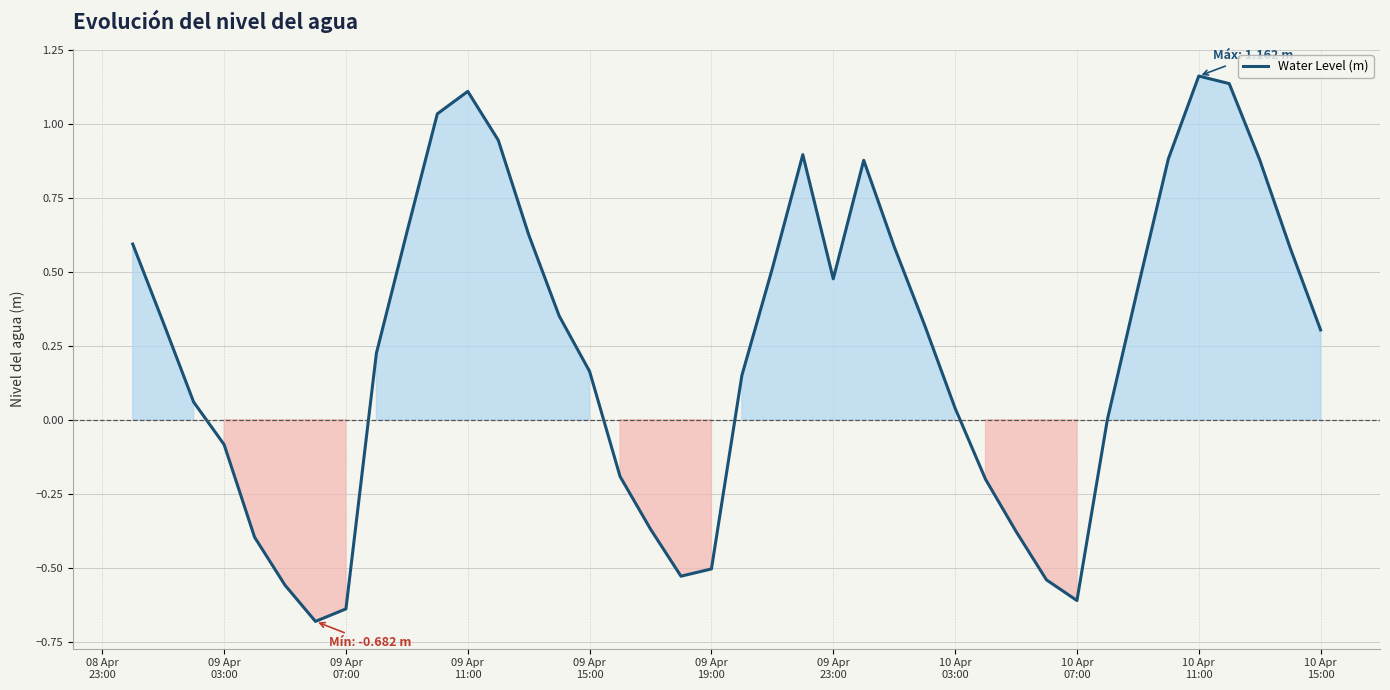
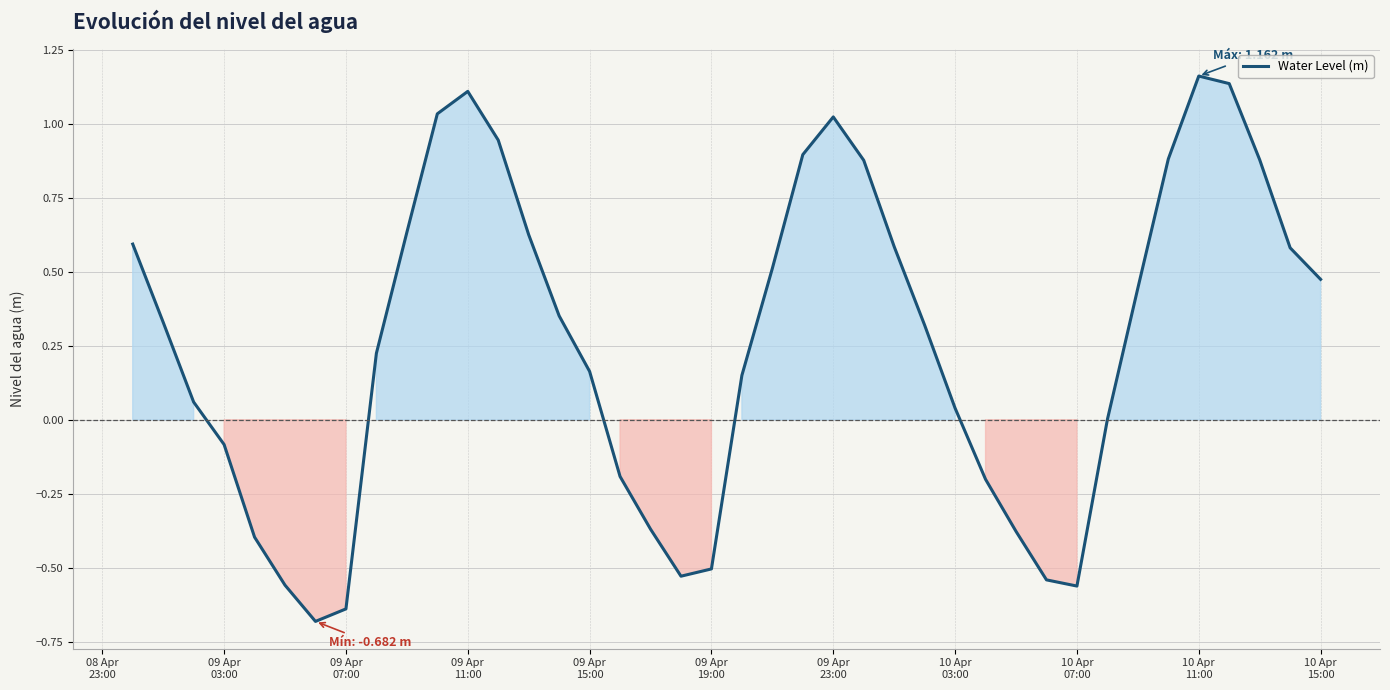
  {
    "09 Apr 03:00": -0.08,
    "09 Apr 07:00": -0.64,
    "09 Apr 11:00": 1.11,
    "09 Apr 15:00": 0.16,
    "09 Apr 19:00": -0.50,
-   "09 Apr 23:00": 0.48,
+   "09 Apr 23:00": 1.02,
    "10 Apr 03:00": 0.04,
-   "10 Apr 07:00": -0.61,
-   "10 Apr 15:00": 0.30
+   "10 Apr 07:00": -0.56,
+   "10 Apr 15:00": 0.47
  }
